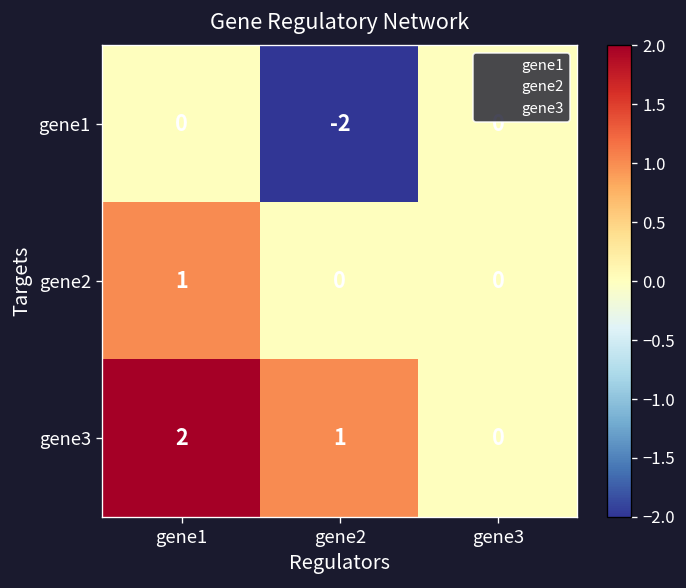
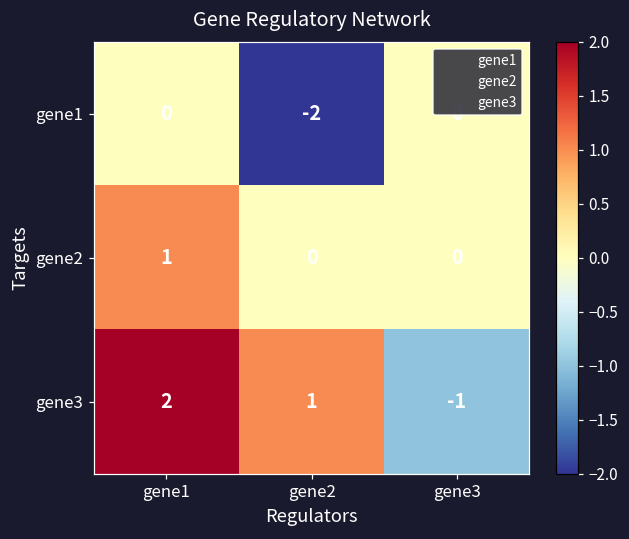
  {
    "gene1": {
      "gene1": 0,
      "gene2": -2
    },
    "gene2": {
      "gene1": 1,
      "gene2": 0,
      "gene3": 0
    },
    "gene3": {
      "gene1": 2,
      "gene2": 1,
-     "gene3": 0
+     "gene3": -1
    }
  }
